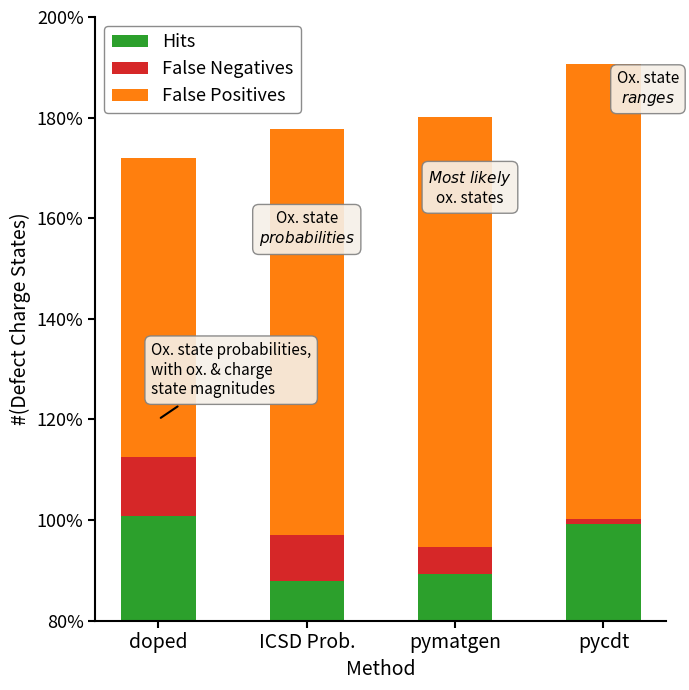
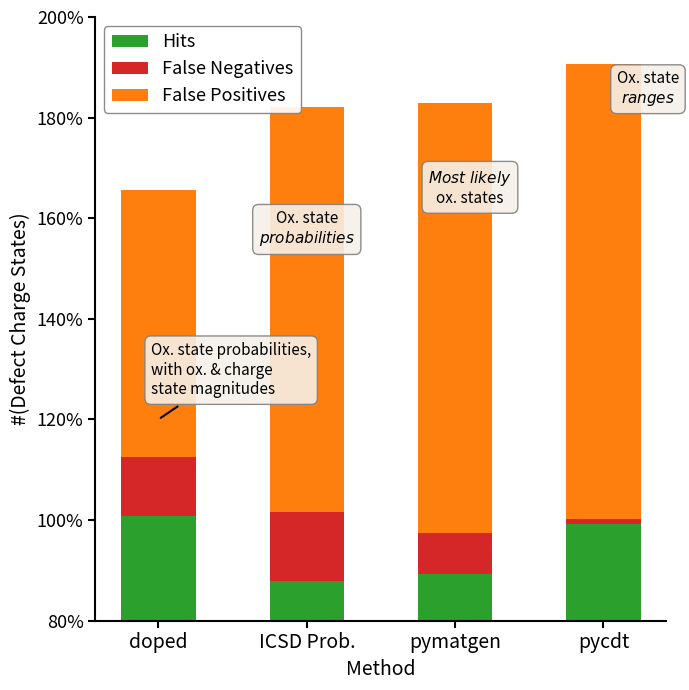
  {
    "Hits": {
      "doped": "101%",
      "ICSD Prob.": "88%",
      "pymatgen": "89%",
      "pycdt": "99%"
    },
    "False Negatives": {
      "doped": "12%",
-     "ICSD Prob.": "9%",
-     "pymatgen": "5%",
+     "ICSD Prob.": "14%",
+     "pymatgen": "8%",
      "pycdt": "1%"
    },
    "False Positives": {
-     "doped": "59%",
+     "doped": "53%",
      "ICSD Prob.": "81%",
      "pymatgen": "86%",
      "pycdt": "90%"
    }
  }
